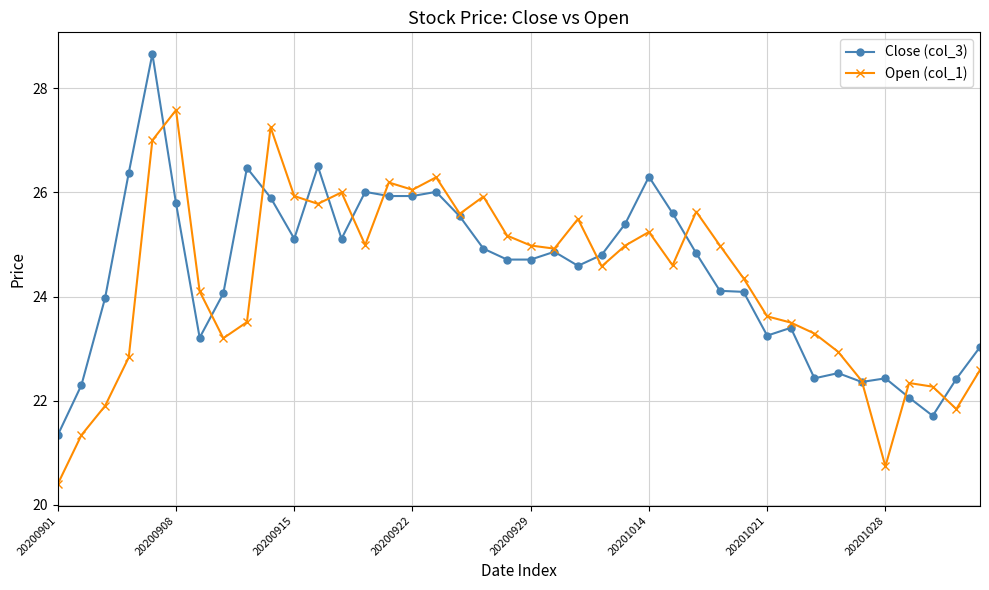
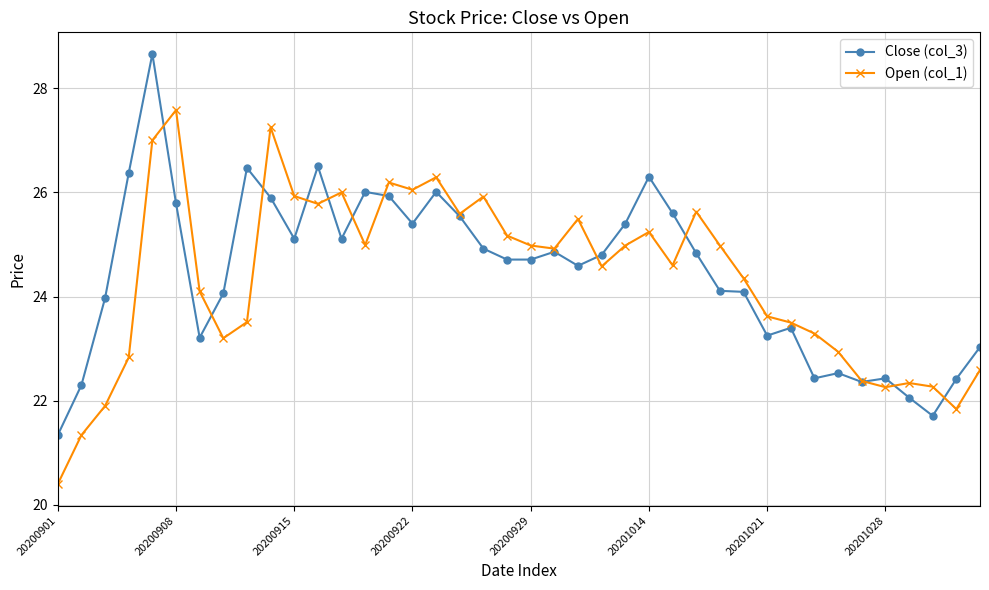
  {
    "Close (col_3)": {
      "20200901": 21.3,
      "20200908": 25.8,
      "20200915": 25.1,
-     "20200922": 25.9,
+     "20200922": 25.4,
      "20200929": 24.7,
      "20201014": 26.3,
      "20201021": 23.3,
      "20201028": 22.4
    },
    "Open (col_1)": {
      "20200901": 20.4,
      "20200908": 27.6,
      "20200915": 25.9,
      "20200922": 26.1,
      "20200929": 25.0,
      "20201014": 25.2,
      "20201021": 23.6,
-     "20201028": 20.7
+     "20201028": 22.3
    }
  }
